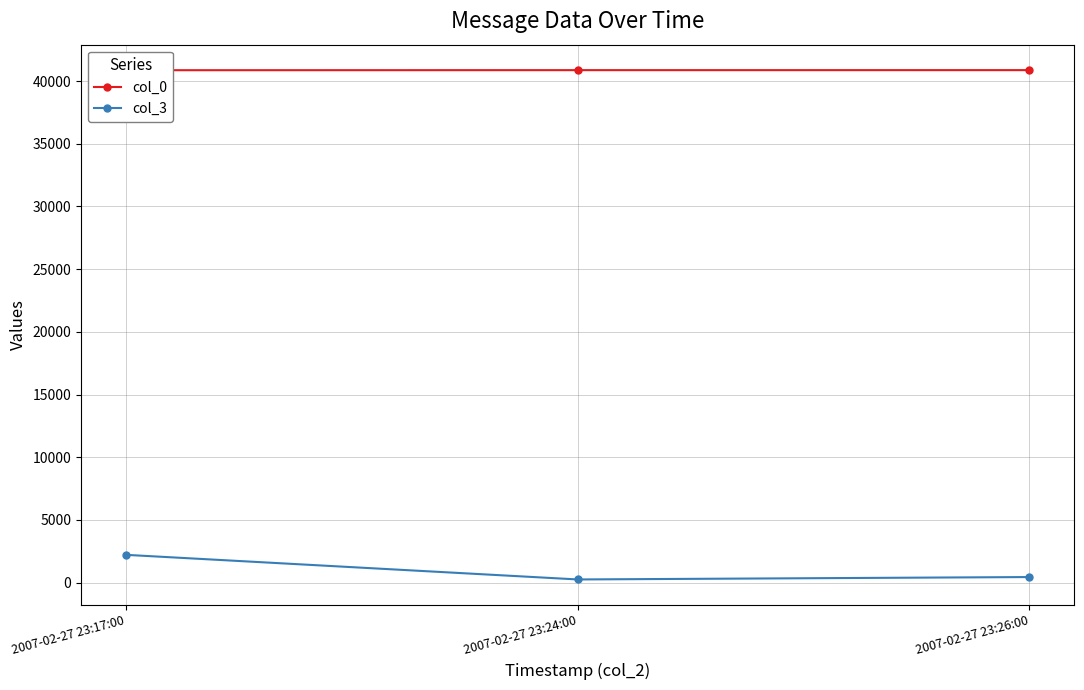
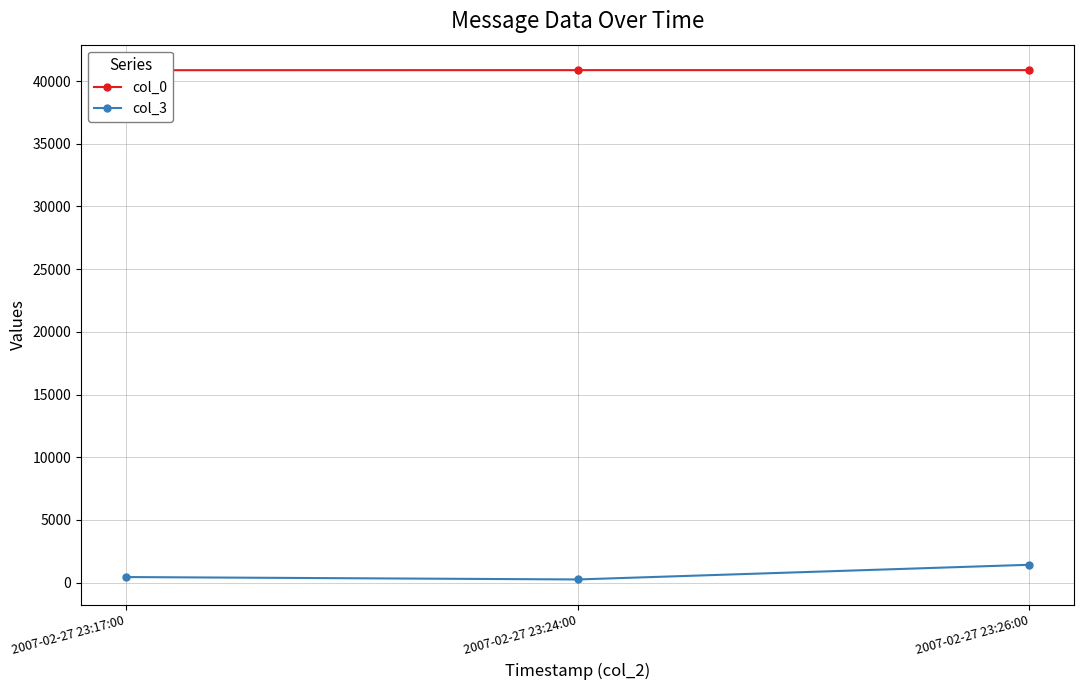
  {
    "col_0": {
      "2007-02-27 23:24:00": 40900,
      "2007-02-27 23:26:00": 40900
    },
    "col_3": {
-     "2007-02-27 23:17:00": 2200,
+     "2007-02-27 23:17:00": 400,
      "2007-02-27 23:24:00": 300,
-     "2007-02-27 23:26:00": 400
+     "2007-02-27 23:26:00": 1400
    }
  }
